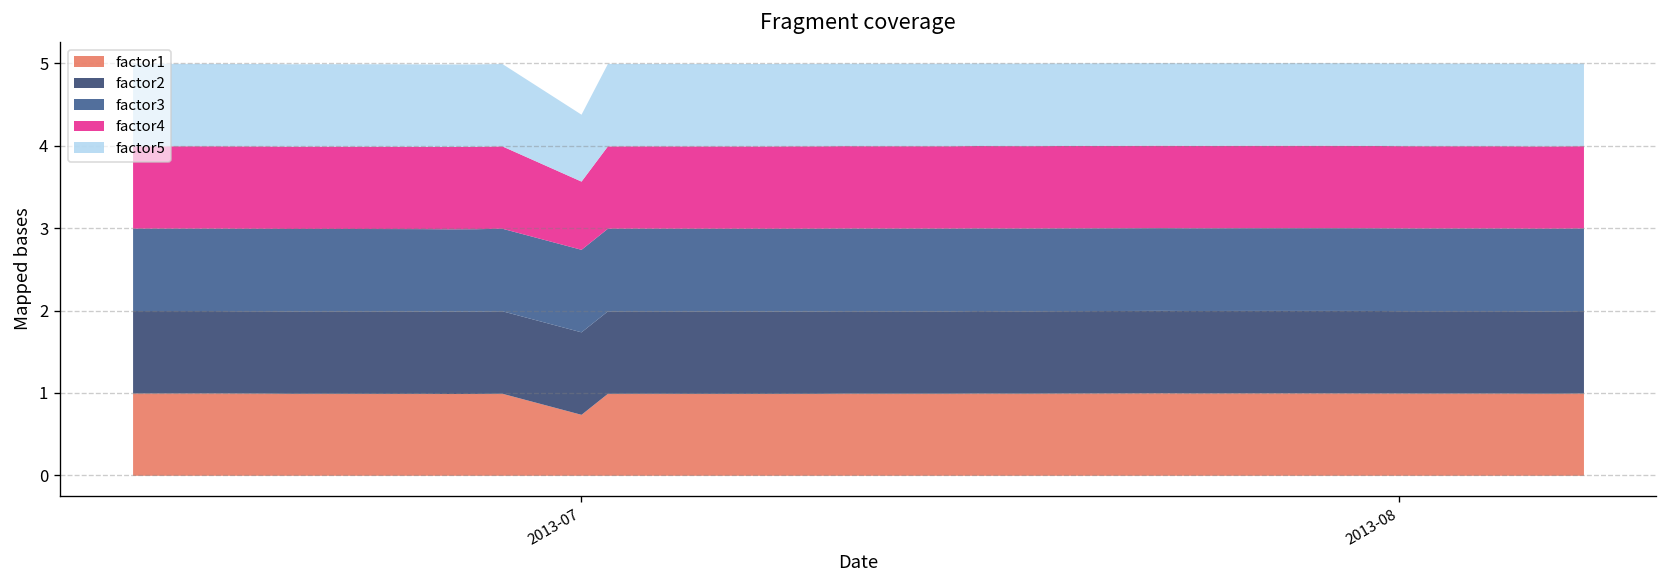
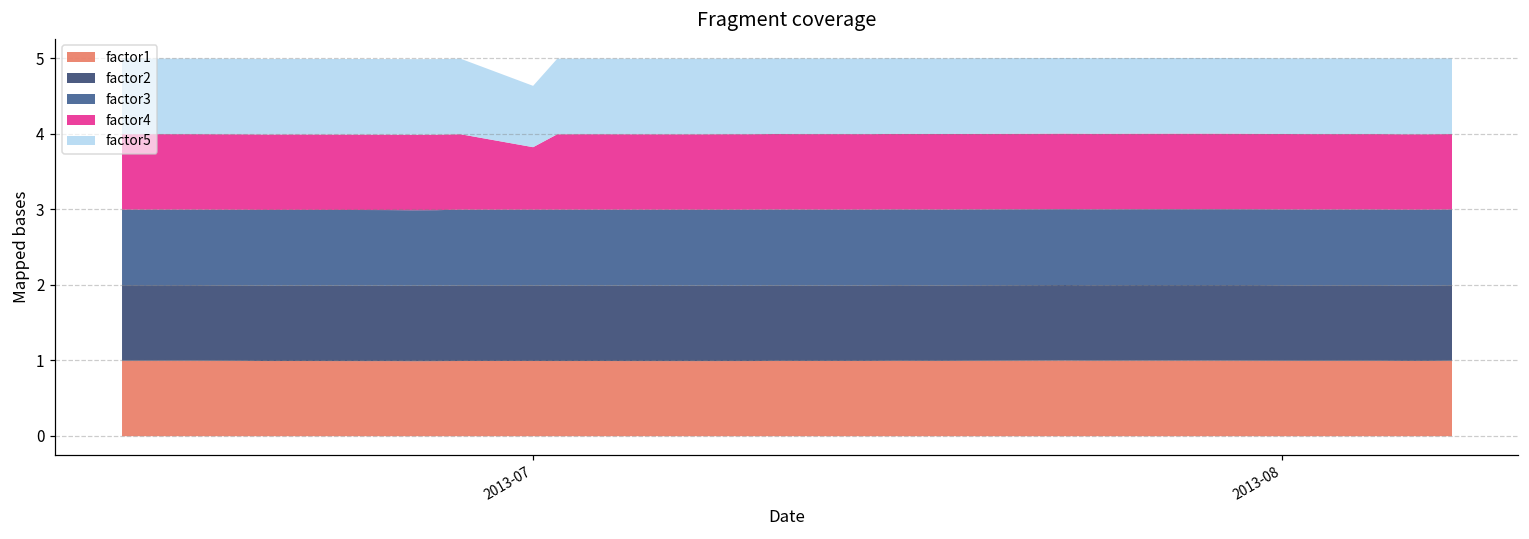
  {
    "factor1": {
-     "2013-07": 0.7,
+     "2013-07": 1.0,
      "2013-08": 1.0
    },
    "factor4": {
      "2013-07": 0.8,
      "2013-08": 1.0
    },
    "factor5": {
      "2013-07": 0.8,
      "2013-08": 1.0
    }
  }
